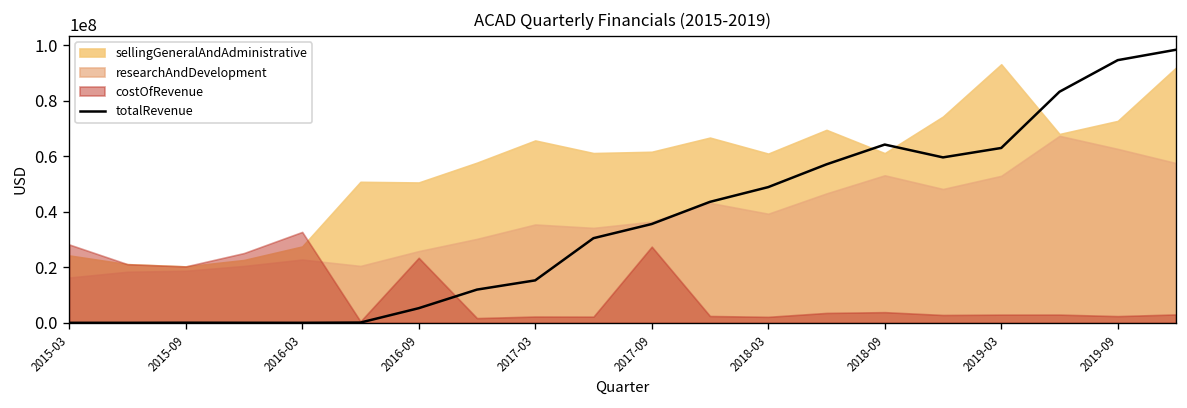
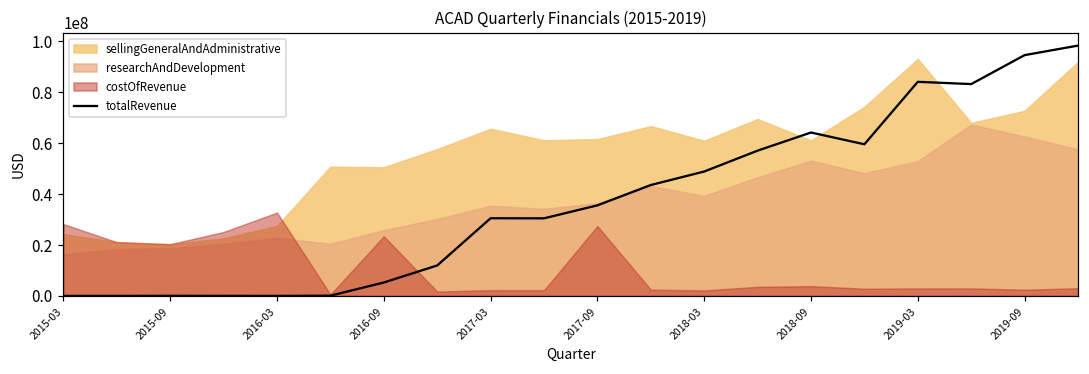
  {
    "totalRevenue": {
      "2015-03": 0,
      "2015-09": 0,
      "2016-03": 0,
      "2016-09": 5000000,
-     "2017-03": 15000000,
+     "2017-03": 31000000,
      "2018-03": 49000000,
      "2018-09": 64000000,
-     "2019-03": 63000000,
+     "2019-03": 84000000,
      "2019-09": 95000000
    },
    "costOfRevenue": {
      "2015-03": 28000000,
      "2016-03": 33000000,
      "2016-09": 23000000,
      "2017-03": 2000000,
      "2017-09": 27000000,
      "2018-03": 2000000,
      "2018-09": 4000000,
      "2019-03": 3000000,
      "2019-09": 2000000
    }
  }
